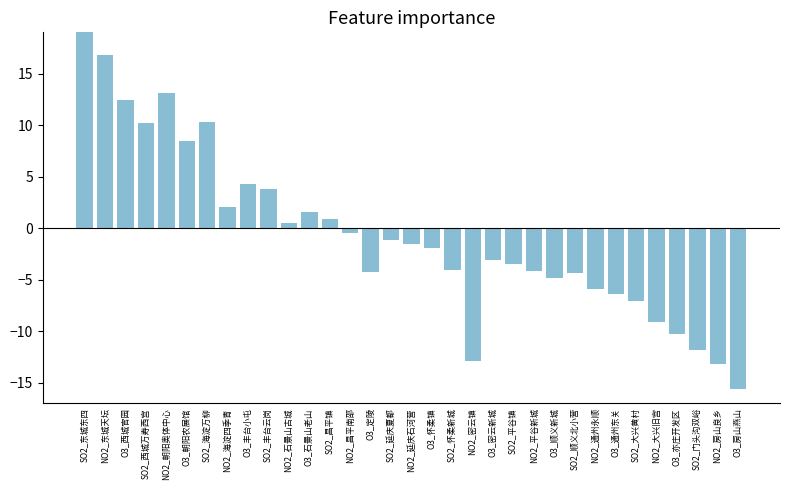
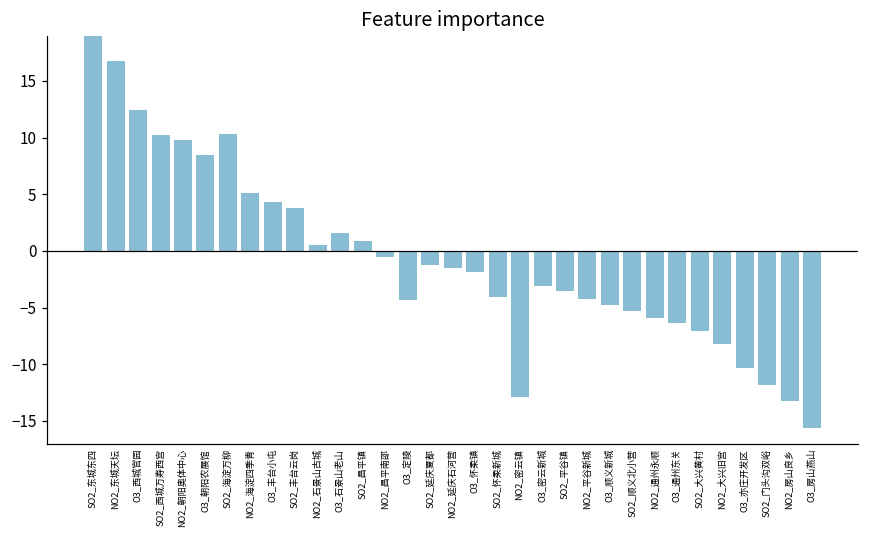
  {
    "NO2_东城天坛": 16.8,
    "O3_西城官园": 12.4,
    "SO2_西城万寿西宫": 10.2,
-   "NO2_朝阳奥体中心": 13.1,
+   "NO2_朝阳奥体中心": 9.8,
    "O3_朝阳农展馆": 8.5,
    "SO2_海淀万柳": 10.3,
-   "NO2_海淀四季青": 2.0,
+   "NO2_海淀四季青": 5.1,
    "O3_丰台小屯": 4.3,
    "SO2_丰台云岗": 3.8,
    "NO2_石景山古城": 0.5,
    "O3_石景山老山": 1.6,
    "SO2_昌平镇": 0.9,
    "NO2_昌平南邵": -0.5,
    "O3_定陵": -4.3,
    "SO2_延庆夏都": -1.2,
    "NO2_延庆石河营": -1.5,
    "O3_怀柔镇": -1.9,
    "SO2_怀柔新城": -4.1,
    "NO2_密云镇": -12.9,
    "O3_密云新城": -3.1,
    "SO2_平谷镇": -3.5,
    "NO2_平谷新城": -4.2,
    "O3_顺义新城": -4.8,
-   "SO2_顺义北小营": -4.4,
+   "SO2_顺义北小营": -5.3,
    "NO2_通州永顺": -5.9,
    "O3_通州东关": -6.4,
    "SO2_大兴黄村": -7.1,
-   "NO2_大兴旧宫": -9.1,
+   "NO2_大兴旧宫": -8.2,
    "O3_亦庄开发区": -10.3,
    "SO2_门头沟双峪": -11.8,
    "NO2_房山良乡": -13.2,
    "O3_房山燕山": -15.6
  }
